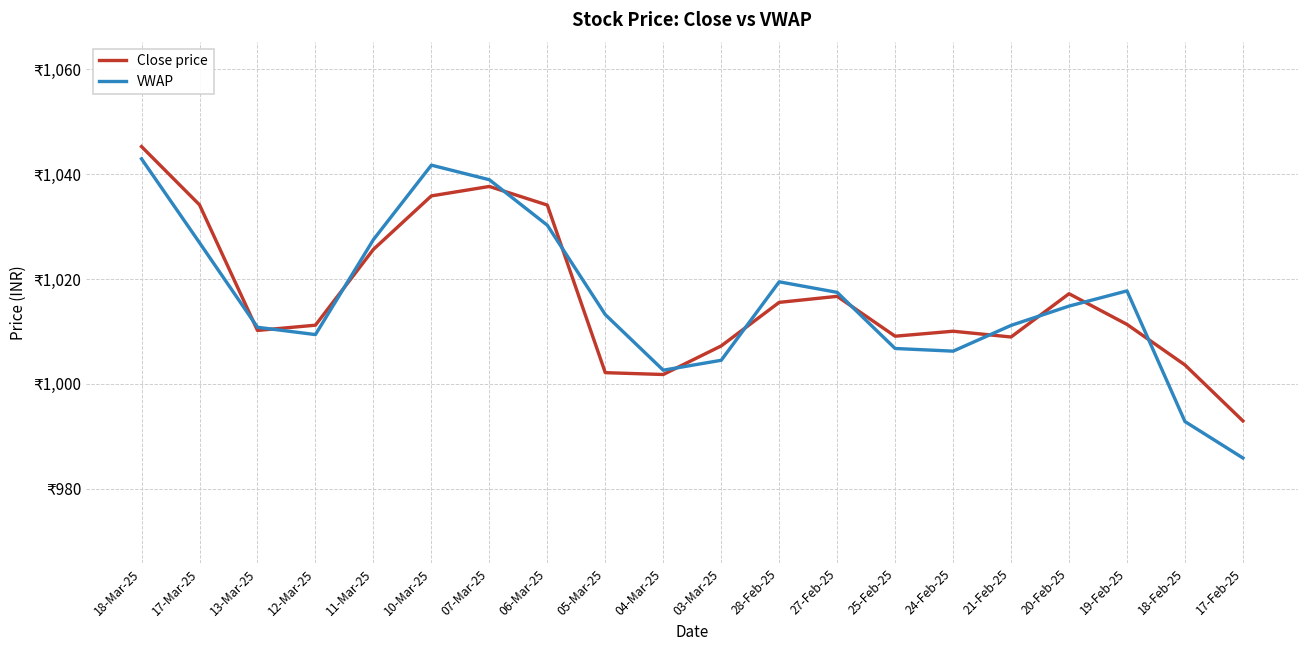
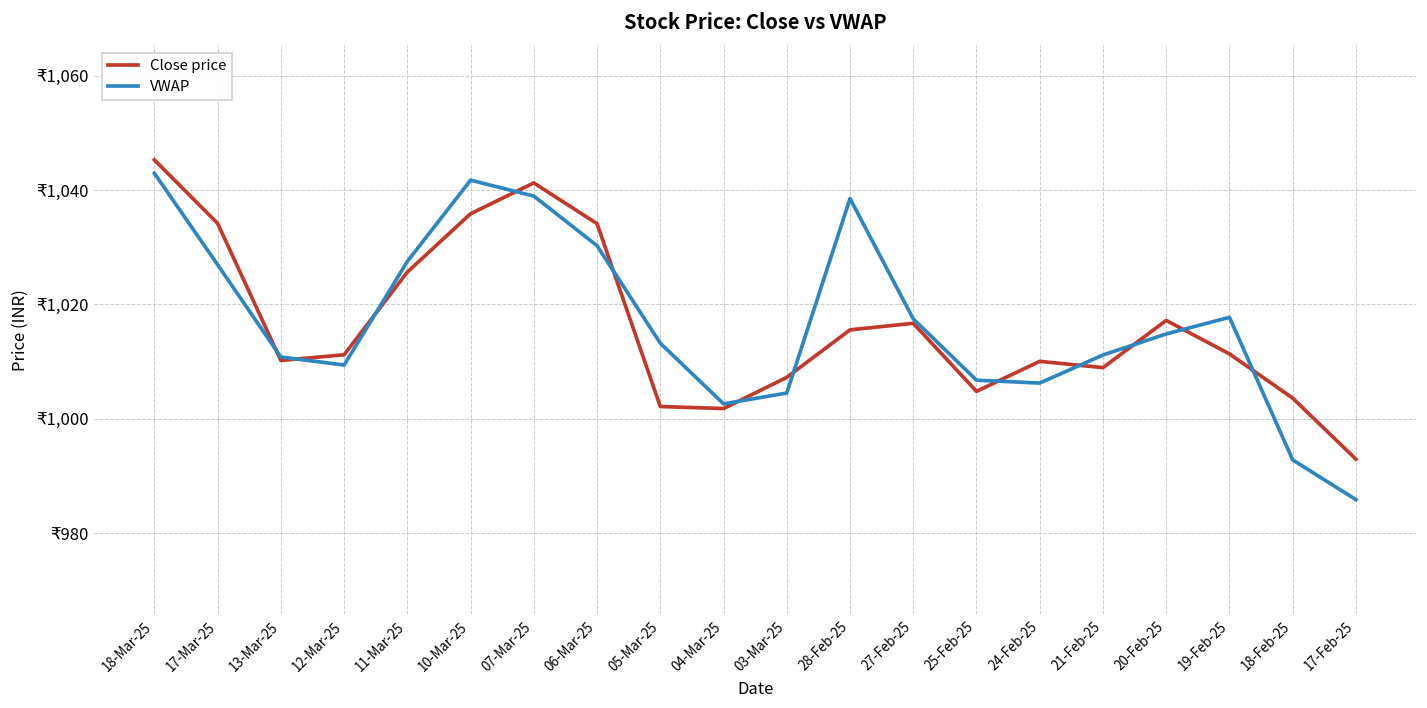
  {
    "Close price": {
      "18-Mar-25": "₹1,045",
      "17-Mar-25": "₹1,034",
      "13-Mar-25": "₹1,010",
      "12-Mar-25": "₹1,011",
      "11-Mar-25": "₹1,026",
      "10-Mar-25": "₹1,036",
-     "07-Mar-25": "₹1,038",
+     "07-Mar-25": "₹1,041",
      "06-Mar-25": "₹1,034",
      "05-Mar-25": "₹1,002",
      "04-Mar-25": "₹1,002",
      "03-Mar-25": "₹1,007",
      "28-Feb-25": "₹1,016",
      "27-Feb-25": "₹1,017",
-     "25-Feb-25": "₹1,009",
+     "25-Feb-25": "₹1,005",
      "24-Feb-25": "₹1,010",
      "21-Feb-25": "₹1,009",
      "20-Feb-25": "₹1,017",
      "19-Feb-25": "₹1,011",
      "18-Feb-25": "₹1,004",
      "17-Feb-25": "₹993"
    },
    "VWAP": {
      "18-Mar-25": "₹1,043",
      "17-Mar-25": "₹1,027",
      "13-Mar-25": "₹1,011",
      "12-Mar-25": "₹1,009",
      "11-Mar-25": "₹1,028",
      "10-Mar-25": "₹1,042",
      "07-Mar-25": "₹1,039",
      "06-Mar-25": "₹1,030",
      "05-Mar-25": "₹1,013",
      "04-Mar-25": "₹1,003",
      "03-Mar-25": "₹1,005",
-     "28-Feb-25": "₹1,019",
+     "28-Feb-25": "₹1,039",
      "27-Feb-25": "₹1,017",
      "25-Feb-25": "₹1,007",
      "24-Feb-25": "₹1,006",
      "21-Feb-25": "₹1,011",
      "20-Feb-25": "₹1,015",
      "19-Feb-25": "₹1,018",
      "18-Feb-25": "₹993",
      "17-Feb-25": "₹986"
    }
  }
